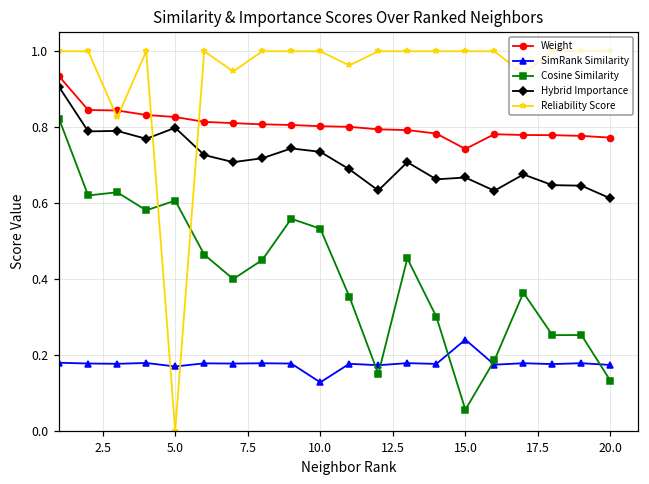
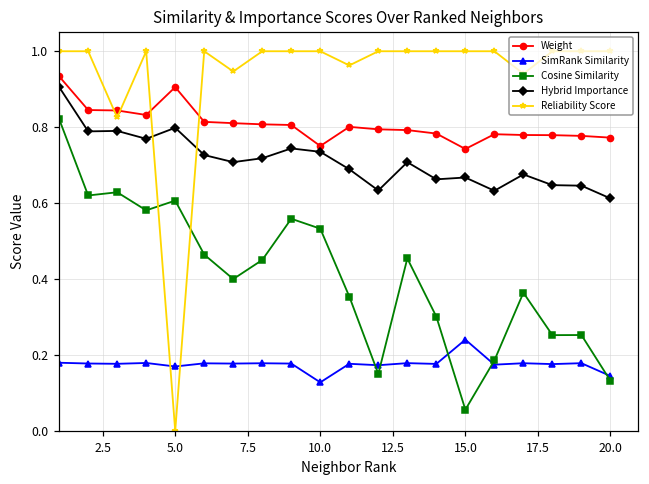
  {
    "Weight": {
-     "5.0": 0.83,
-     "10.0": 0.80,
+     "5.0": 0.91,
+     "10.0": 0.75,
      "15.0": 0.74,
      "20.0": 0.77
    },
    "SimRank Similarity": {
      "5.0": 0.17,
      "10.0": 0.13,
      "15.0": 0.24,
-     "20.0": 0.17
+     "20.0": 0.14
    },
    "Cosine Similarity": {
      "5.0": 0.61,
      "10.0": 0.53,
      "15.0": 0.06,
      "20.0": 0.13
    },
    "Hybrid Importance": {
      "5.0": 0.80,
      "10.0": 0.74,
      "15.0": 0.67,
      "20.0": 0.61
    },
    "Reliability Score": {
      "5.0": 0.00,
      "10.0": 1.00,
      "15.0": 1.00
    }
  }
